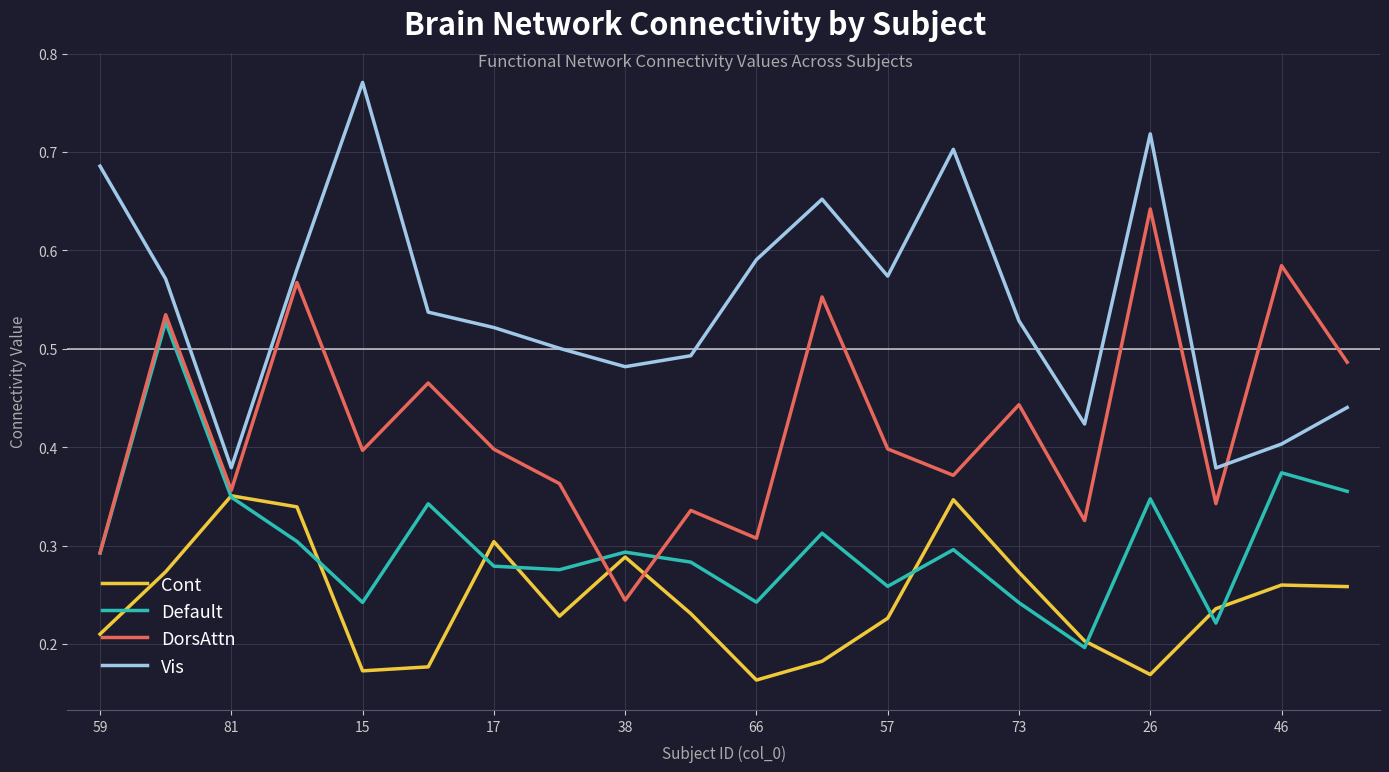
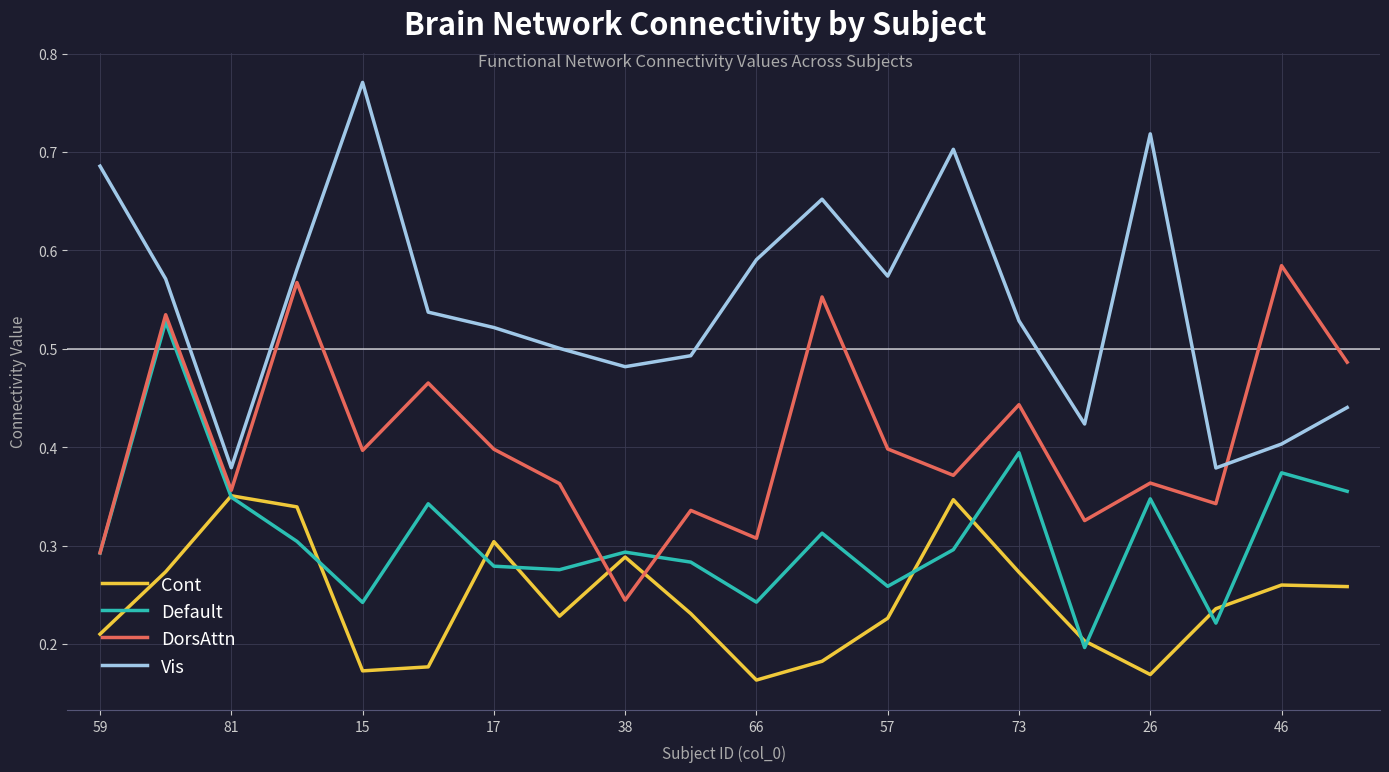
  {
    "Cont": {
      "59": 0.21,
      "38": 0.29,
      "66": 0.16,
      "57": 0.23,
      "73": 0.27,
      "26": 0.17,
      "46": 0.26
    },
    "Default": {
      "38": 0.29,
      "66": 0.24,
      "57": 0.26,
-     "73": 0.24,
+     "73": 0.39,
      "26": 0.35,
      "46": 0.37
    },
    "DorsAttn": {
      "81": 0.36,
      "38": 0.24,
      "66": 0.31,
      "57": 0.40,
      "73": 0.44,
-     "26": 0.64,
+     "26": 0.36,
      "46": 0.58
    },
    "Vis": {
      "59": 0.69,
      "81": 0.38,
      "38": 0.48,
      "66": 0.59,
      "57": 0.57,
      "73": 0.53,
      "26": 0.72,
      "46": 0.40
    }
  }
